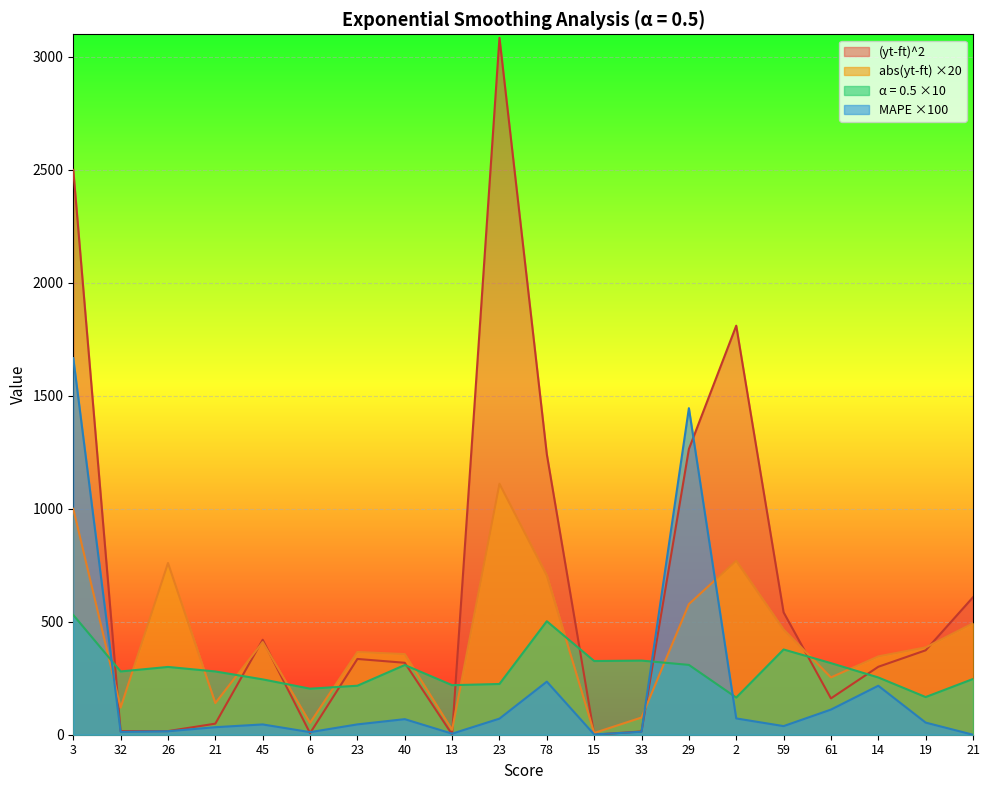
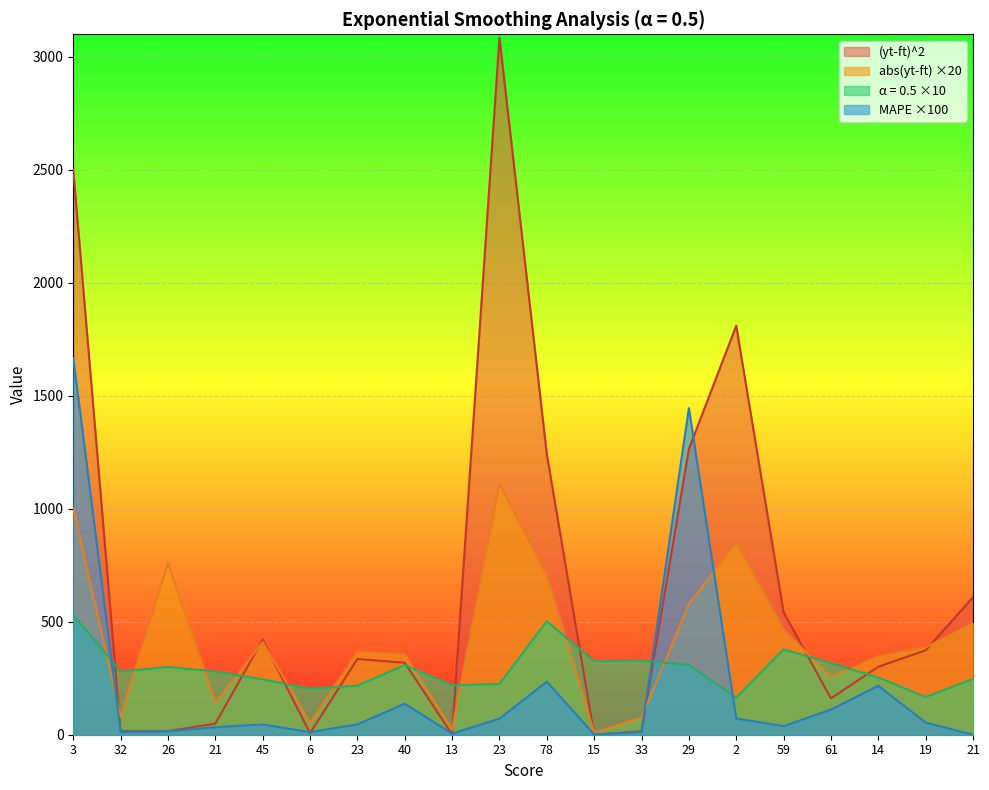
  {
    "(yt-ft)^2": {
      "3": 2500,
      "78": 1240,
      "29": 1260,
      "2": 1810,
      "59": 540,
      "61": 160,
      "14": 300,
      "19": 370
    },
    "abs(yt-ft) ×20": {
      "3": 1000,
-     "32": 120,
+     "32": 80,
      "26": 760,
      "6": 50,
      "40": 360,
      "13": 20,
      "78": 700,
      "33": 80,
      "29": 580,
-     "2": 770,
+     "2": 850,
      "59": 470,
      "61": 250,
      "14": 350,
      "19": 390
    },
    "α = 0.5 ×10": {
      "3": 530,
      "32": 280,
      "26": 300,
      "45": 250,
      "6": 200,
      "13": 220,
      "78": 500,
      "15": 330,
      "33": 330,
      "29": 310,
      "2": 160,
      "59": 380,
      "61": 320,
      "14": 250,
      "19": 170
    },
    "MAPE ×100": {
      "3": 1670,
      "45": 50,
-     "40": 70,
+     "40": 140,
      "78": 230,
      "29": 1450,
      "2": 70,
      "59": 40,
      "61": 110,
      "14": 220,
      "19": 50
    }
  }
